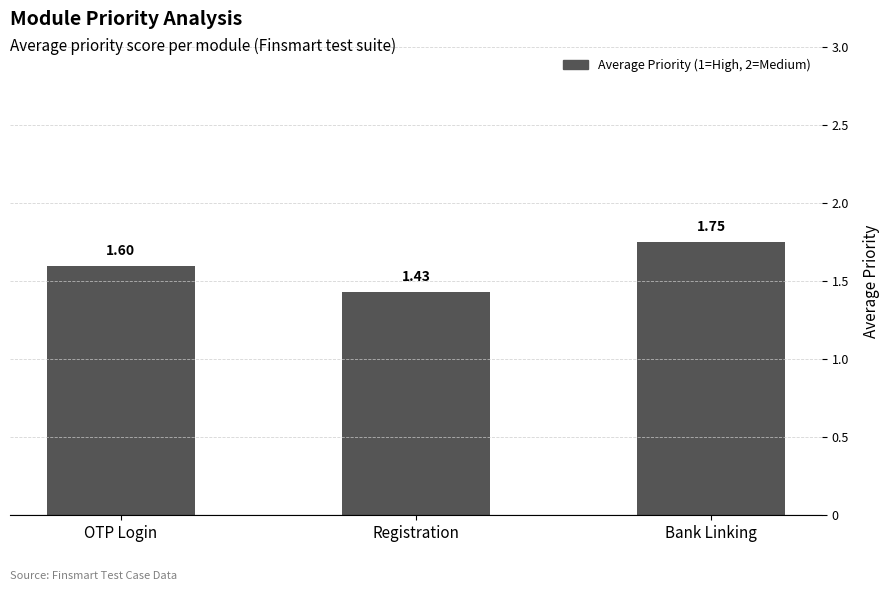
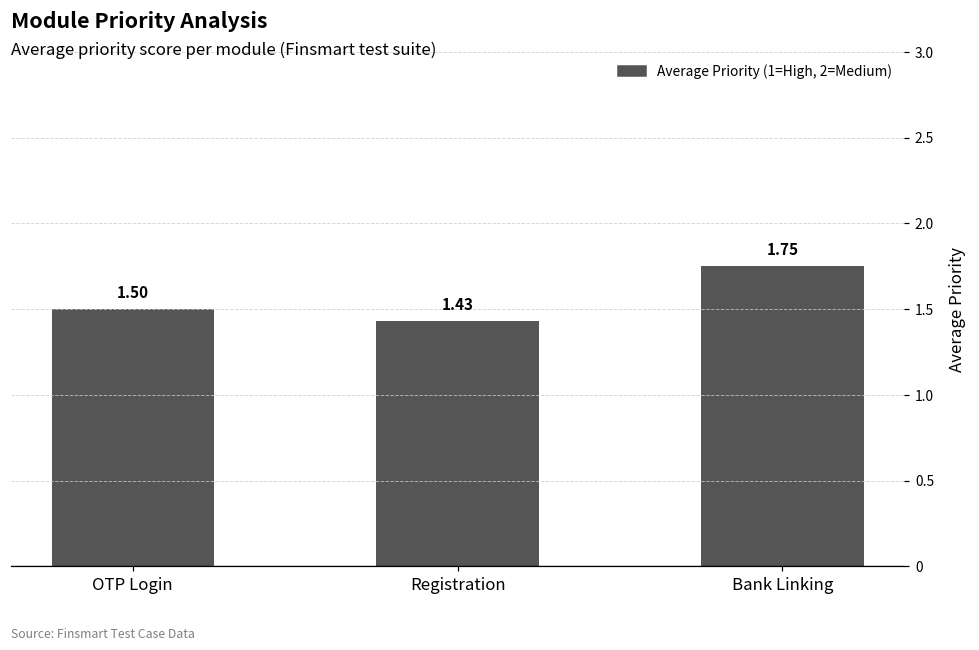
  {
-   "OTP Login": 1.60,
+   "OTP Login": 1.50,
    "Registration": 1.43,
    "Bank Linking": 1.75
  }
